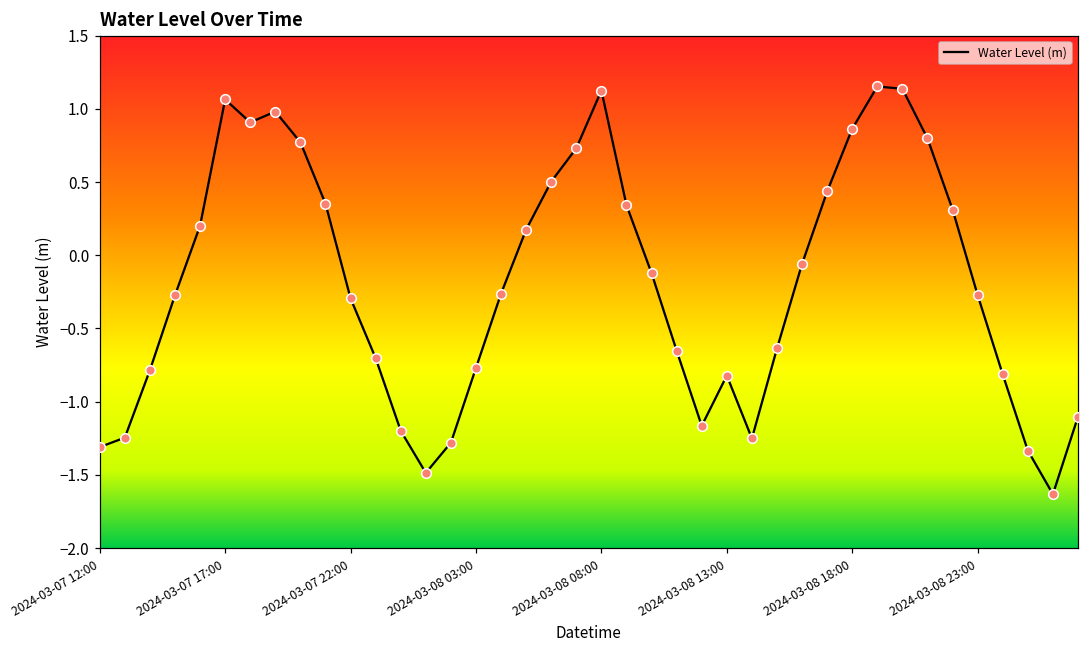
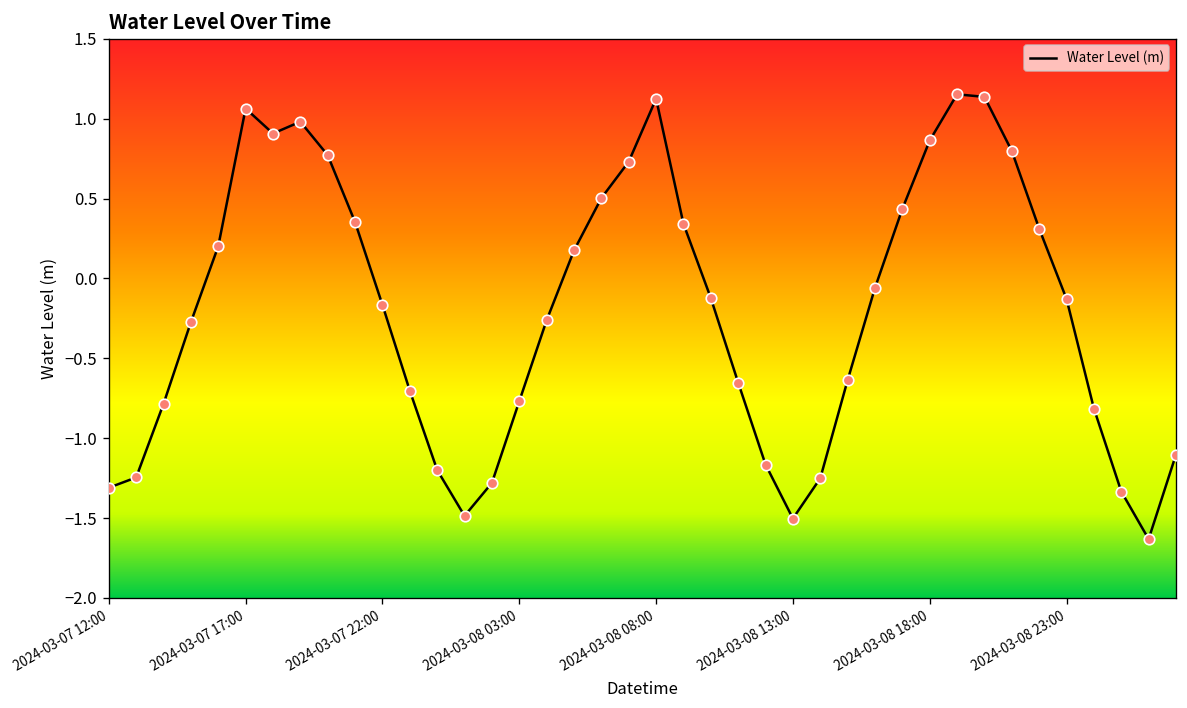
  {
    "2024-03-07 12:00": -1.31,
    "2024-03-07 17:00": 1.06,
-   "2024-03-07 22:00": -0.29,
+   "2024-03-07 22:00": -0.17,
    "2024-03-08 03:00": -0.77,
    "2024-03-08 08:00": 1.12,
-   "2024-03-08 13:00": -0.82,
+   "2024-03-08 13:00": -1.50,
    "2024-03-08 18:00": 0.86,
-   "2024-03-08 23:00": -0.27
+   "2024-03-08 23:00": -0.13
  }
